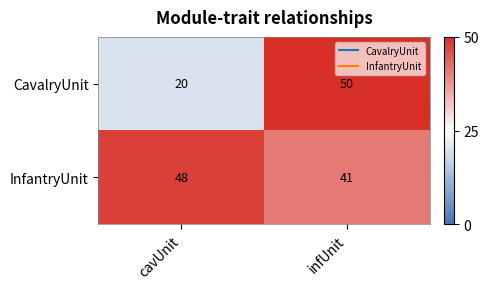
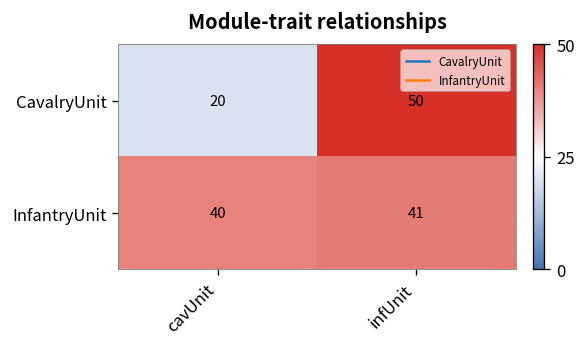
  {
    "CavalryUnit": {
      "cavUnit": 20,
      "infUnit": 50
    },
    "InfantryUnit": {
-     "cavUnit": 48,
+     "cavUnit": 40,
      "infUnit": 41
    }
  }
